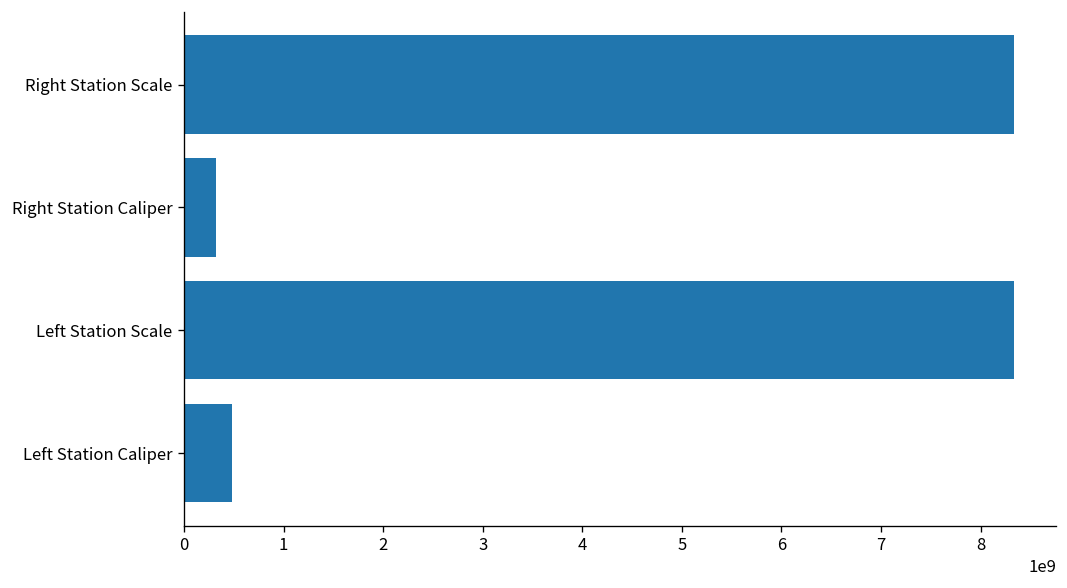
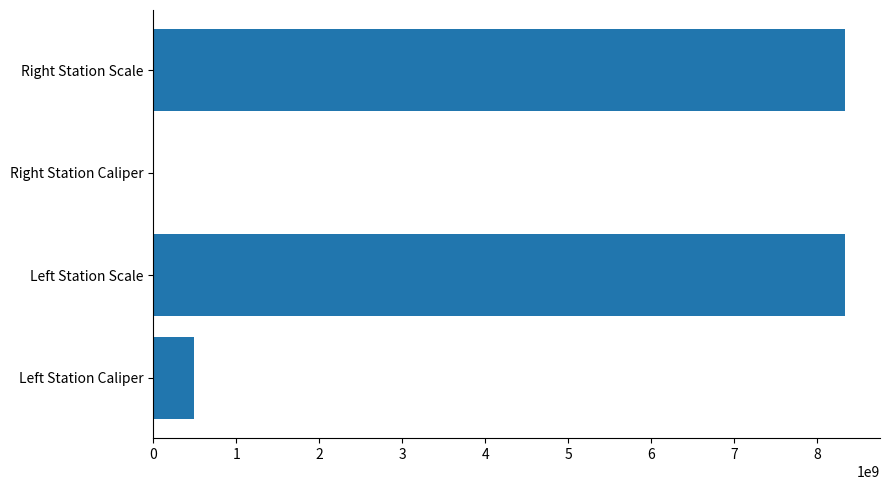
  {
    "Right Station Scale": 8300000000,
-   "Right Station Caliper": 300000000,
+   "Right Station Caliper": 0,
    "Left Station Scale": 8300000000,
    "Left Station Caliper": 500000000
  }
